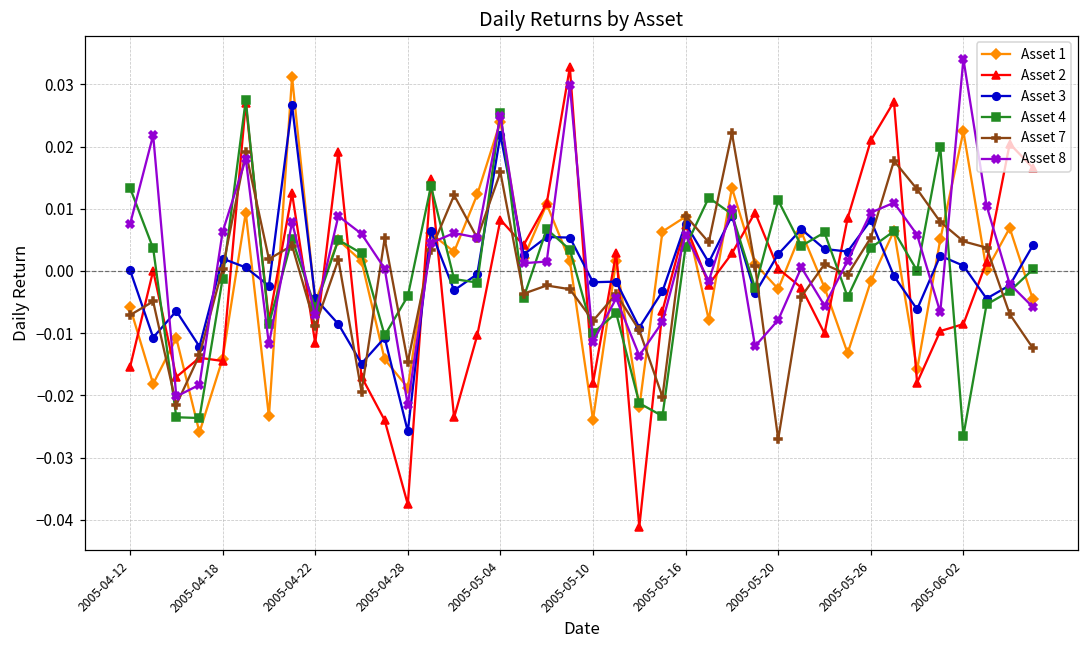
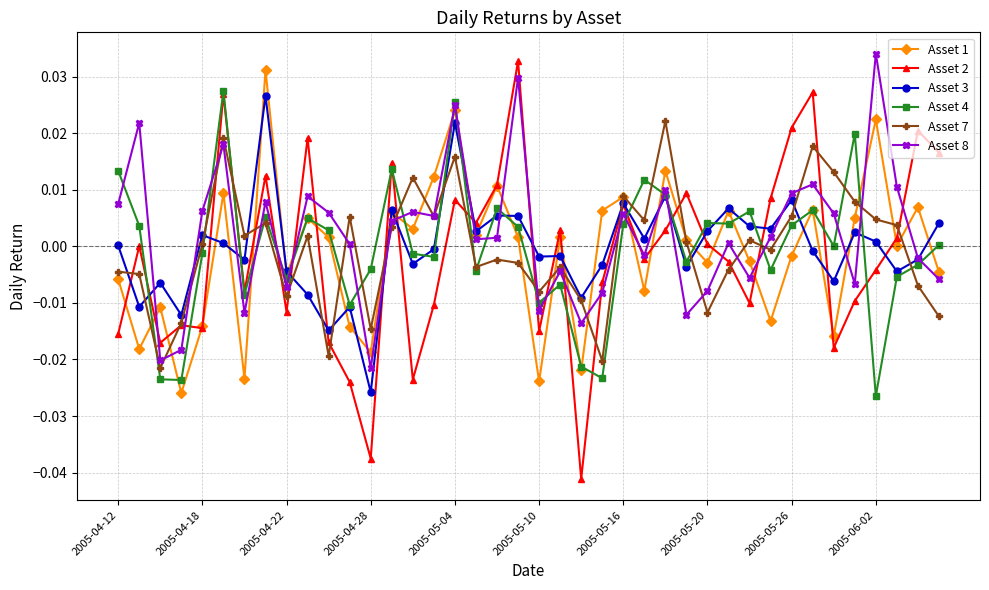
  {
    "Asset 1": {
      "2005-04-12": -0.006,
      "2005-04-22": -0.005,
      "2005-04-28": -0.019,
      "2005-05-04": 0.024,
      "2005-05-10": -0.024,
      "2005-05-20": -0.003,
      "2005-05-26": -0.002,
      "2005-06-02": 0.022
    },
    "Asset 2": {
      "2005-04-12": -0.015,
      "2005-04-22": -0.012,
      "2005-04-28": -0.038,
      "2005-05-04": 0.008,
-     "2005-05-10": -0.018,
+     "2005-05-10": -0.015,
      "2005-05-20": 0.000,
      "2005-05-26": 0.021,
-     "2005-06-02": -0.009
+     "2005-06-02": -0.004
    },
    "Asset 3": {
      "2005-04-12": 0.000,
      "2005-04-18": 0.002,
      "2005-04-22": -0.004,
      "2005-04-28": -0.026,
      "2005-05-04": 0.022,
      "2005-05-10": -0.002,
      "2005-05-20": 0.003,
      "2005-05-26": 0.008,
      "2005-06-02": 0.001
    },
    "Asset 4": {
      "2005-04-12": 0.013,
      "2005-04-18": -0.001,
      "2005-04-22": -0.006,
      "2005-04-28": -0.004,
      "2005-05-04": 0.025,
      "2005-05-10": -0.010,
      "2005-05-16": 0.004,
-     "2005-05-20": 0.011,
+     "2005-05-20": 0.004,
      "2005-05-26": 0.004,
      "2005-06-02": -0.026
    },
    "Asset 7": {
-     "2005-04-12": -0.007,
+     "2005-04-12": -0.004,
      "2005-04-18": 0.000,
      "2005-04-22": -0.009,
      "2005-04-28": -0.015,
      "2005-05-04": 0.016,
      "2005-05-10": -0.008,
-     "2005-05-20": -0.027,
+     "2005-05-20": -0.012,
      "2005-05-26": 0.005,
      "2005-06-02": 0.005
    },
    "Asset 8": {
      "2005-04-12": 0.007,
      "2005-04-18": 0.006,
      "2005-04-22": -0.007,
      "2005-04-28": -0.022,
      "2005-05-04": 0.025,
      "2005-05-10": -0.011,
      "2005-05-16": 0.006,
      "2005-05-20": -0.008,
      "2005-05-26": 0.009,
      "2005-06-02": 0.034
    }
  }
